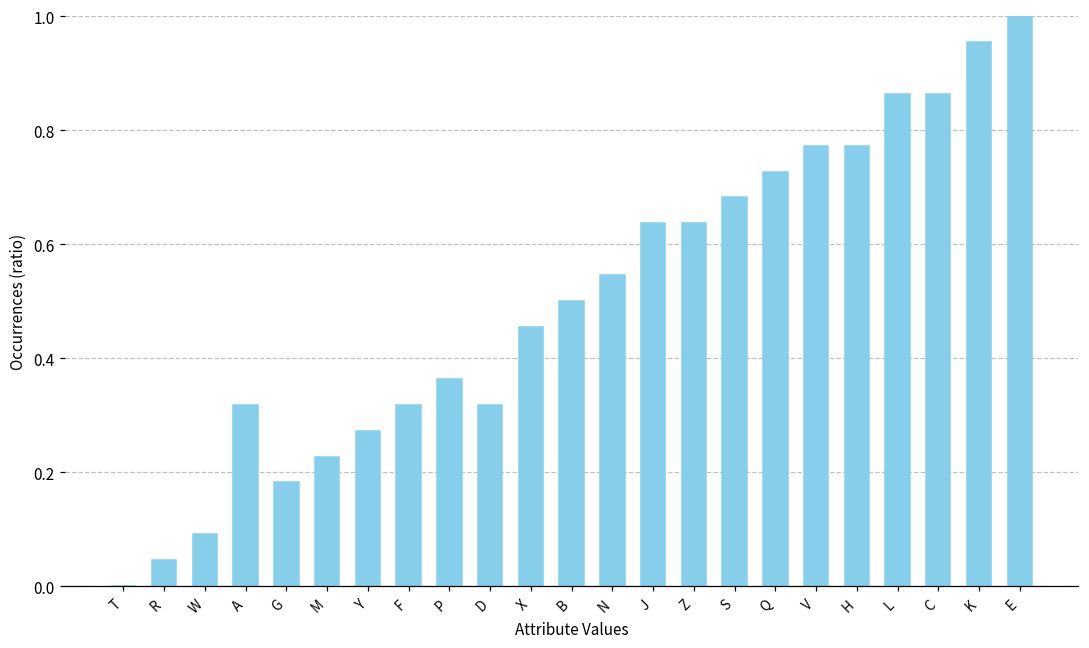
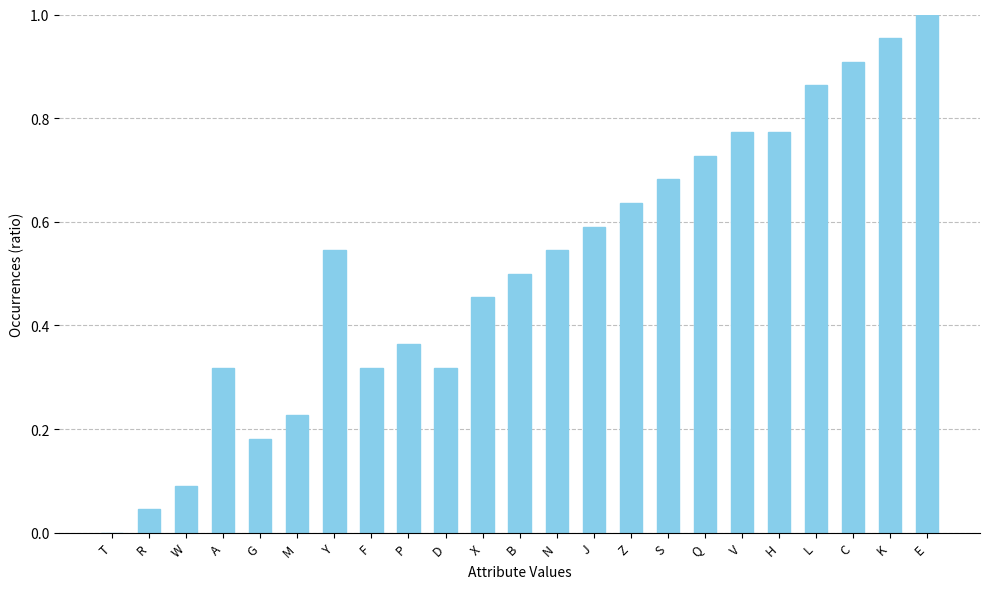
  {
    "T": 0.00,
    "R": 0.05,
    "W": 0.09,
    "A": 0.32,
    "G": 0.18,
    "M": 0.23,
-   "Y": 0.27,
+   "Y": 0.55,
    "F": 0.32,
    "P": 0.36,
    "D": 0.32,
    "X": 0.45,
    "B": 0.50,
    "N": 0.55,
-   "J": 0.64,
+   "J": 0.59,
    "Z": 0.64,
    "S": 0.68,
    "Q": 0.73,
    "V": 0.77,
    "H": 0.77,
    "L": 0.86,
-   "C": 0.86,
+   "C": 0.91,
    "K": 0.95,
    "E": 1.00
  }
